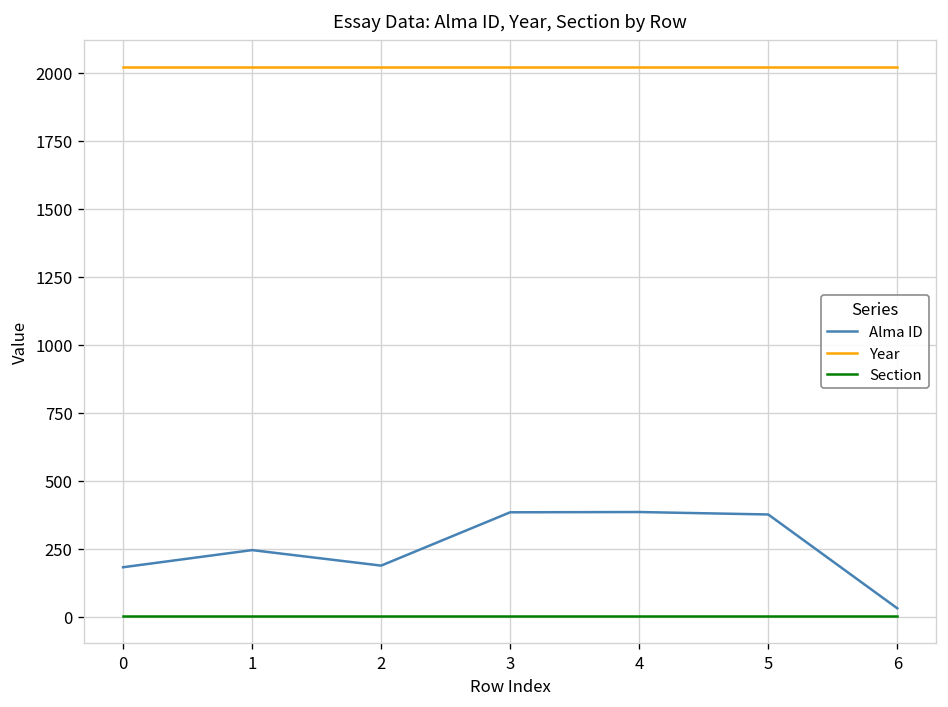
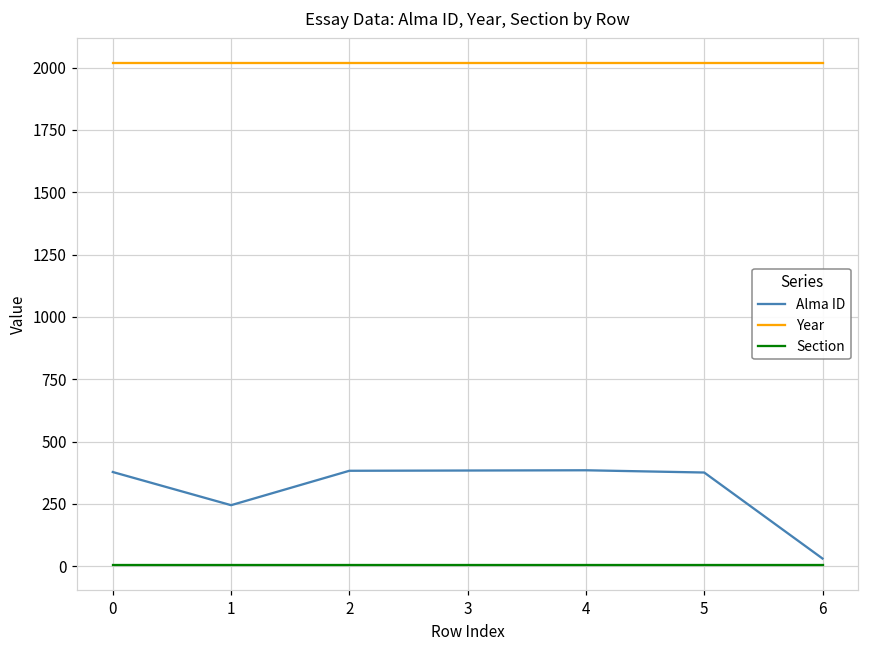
  {
    "Alma ID": {
-     "0": 180,
+     "0": 380,
      "1": 250,
-     "2": 190,
+     "2": 380,
      "3": 380,
      "4": 390,
      "5": 380,
      "6": 30
    },
    "Year": {
      "0": 2020,
      "1": 2020,
      "2": 2020,
      "3": 2020,
      "4": 2020,
      "5": 2020,
      "6": 2020
    },
    "Section": {
      "0": 0,
      "1": 0,
      "2": 0,
      "3": 0,
      "4": 0,
      "5": 0,
      "6": 0
    }
  }
